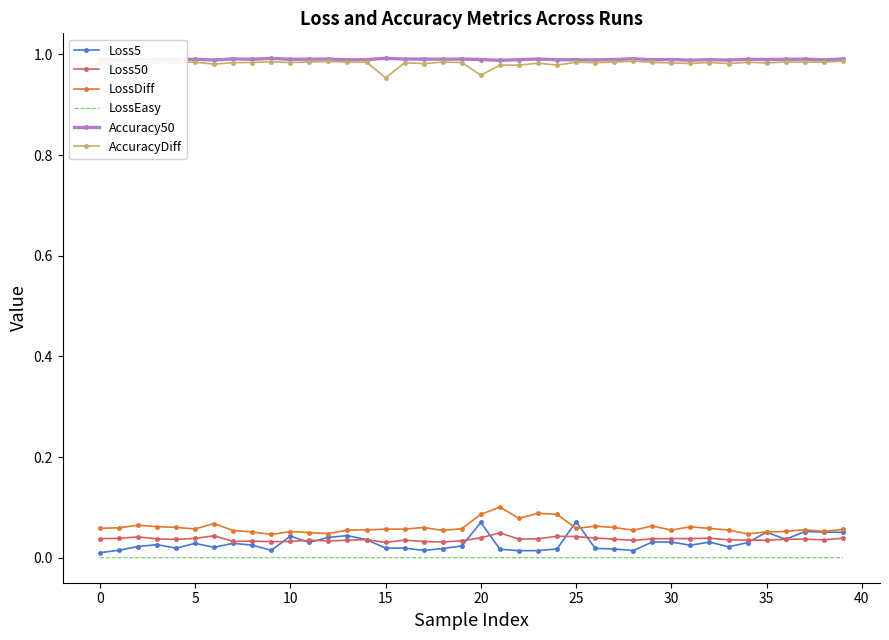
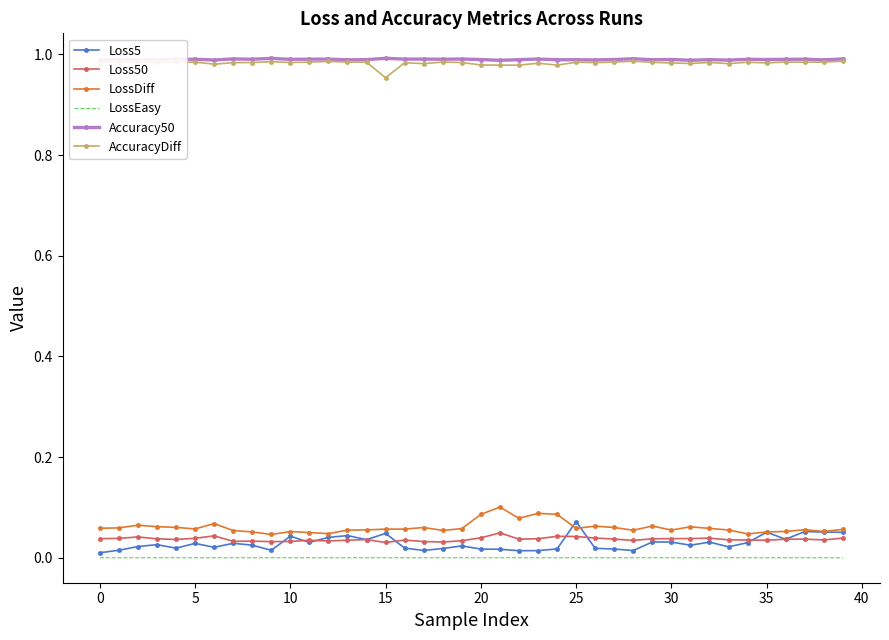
  {
    "Loss5": {
      "0": 0.01,
      "5": 0.03,
      "10": 0.04,
-     "15": 0.02,
-     "20": 0.07,
+     "15": 0.05,
+     "20": 0.02,
      "25": 0.07,
      "30": 0.03
    },
    "LossEasy": {
      "0": 0.00,
      "5": 0.00,
      "10": 0.00,
      "15": 0.00,
      "20": 0.00,
      "25": 0.00,
      "30": 0.00,
      "35": 0.00
    },
    "Accuracy50": {
      "5": 0.99,
      "10": 0.99,
      "15": 0.99,
      "20": 0.99,
      "30": 0.99,
      "35": 0.99
    },
    "AccuracyDiff": {
      "5": 0.98,
      "10": 0.98,
      "15": 0.95,
-     "20": 0.96,
+     "20": 0.98,
      "30": 0.98,
      "35": 0.98
    }
  }
